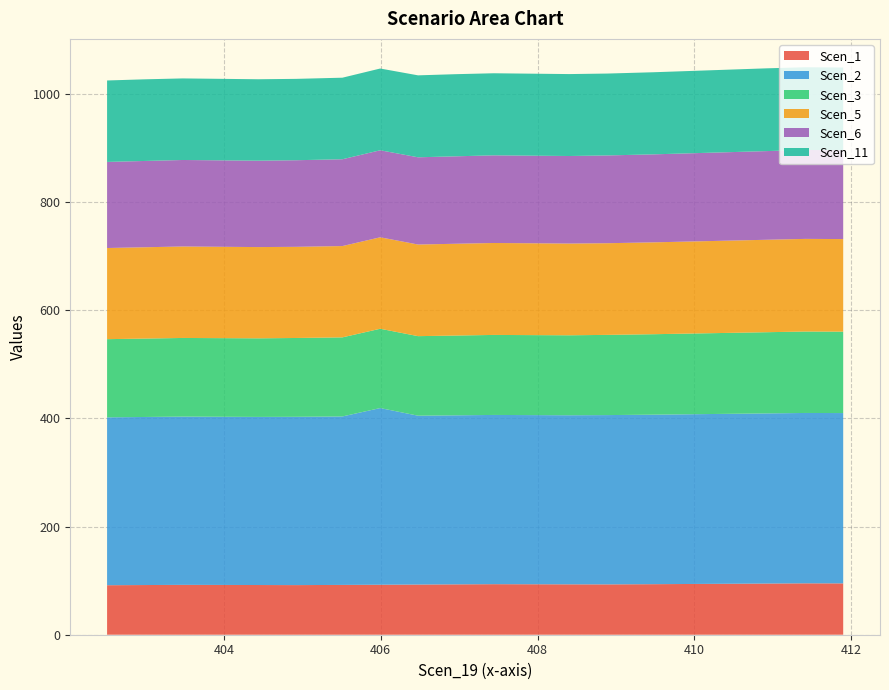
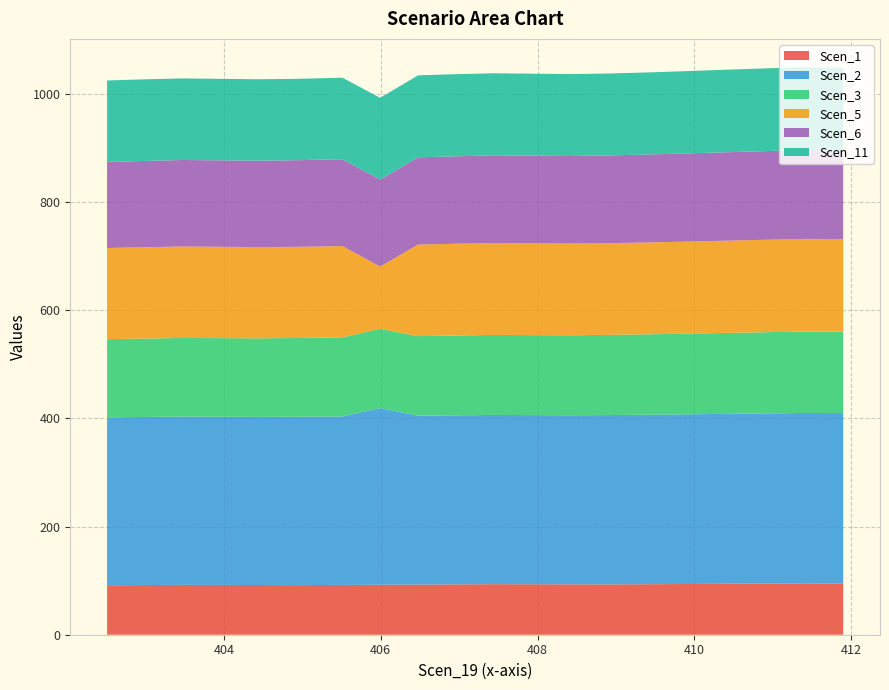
  {
    "Scen_1": {
      "406": 90
    },
    "Scen_2": {
      "406": 330
    },
    "Scen_5": {
-     "406": 170
+     "406": 110
    },
    "Scen_6": {
      "406": 160
    }
  }
